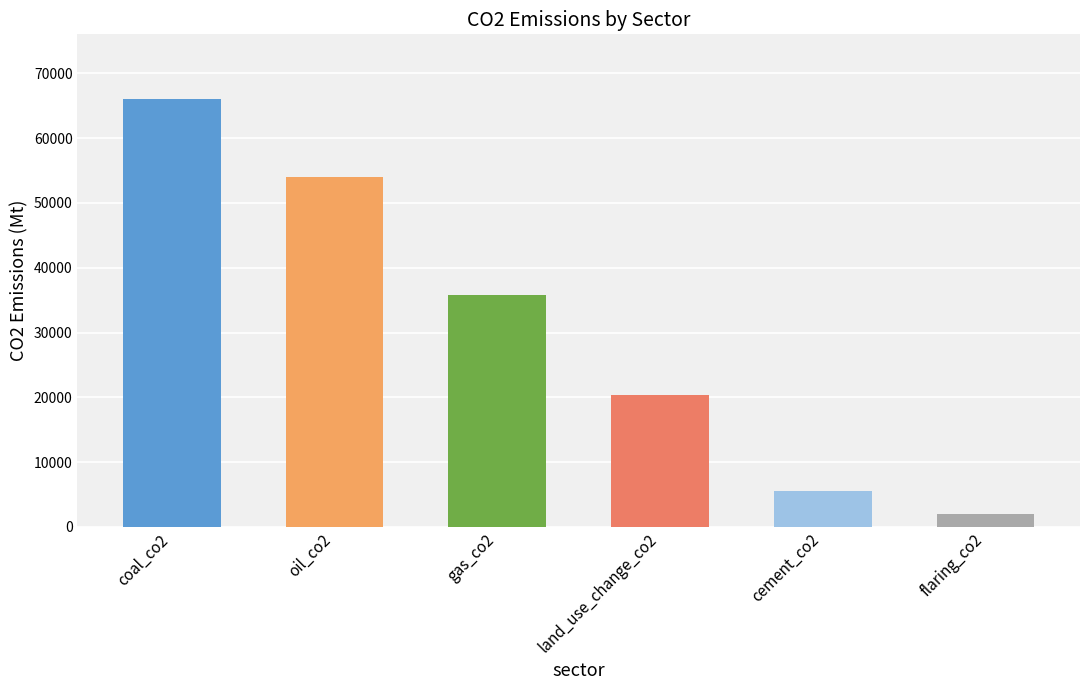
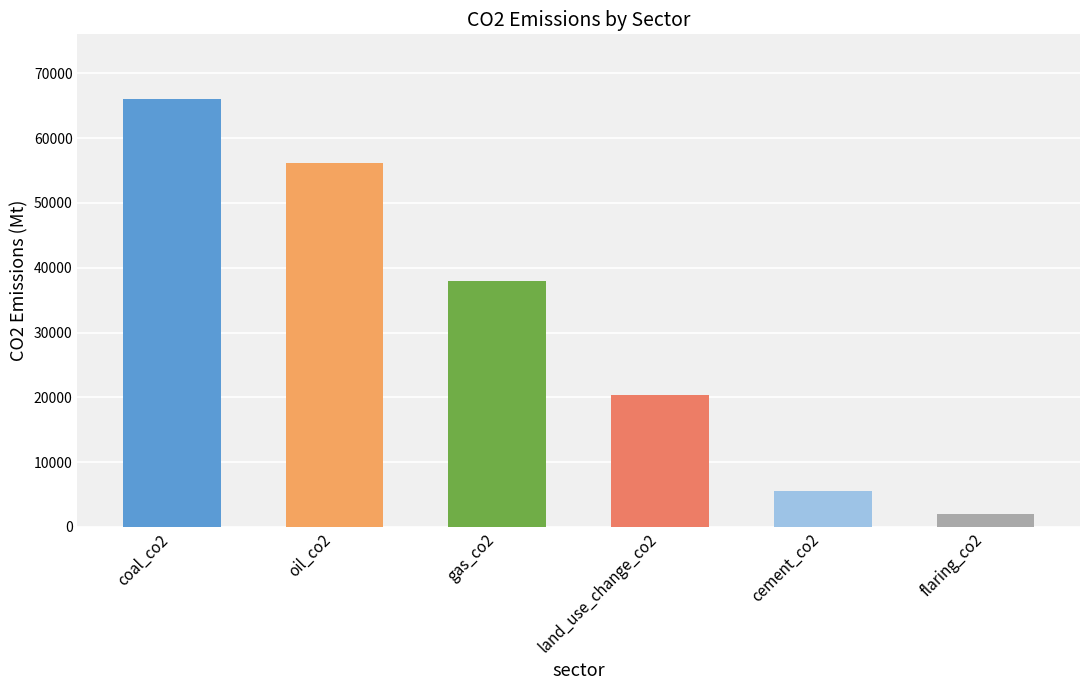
  {
    "coal_co2": 66000,
-   "oil_co2": 54000,
-   "gas_co2": 36000,
+   "oil_co2": 56000,
+   "gas_co2": 38000,
    "land_use_change_co2": 20000,
    "cement_co2": 6000,
    "flaring_co2": 2000
  }
